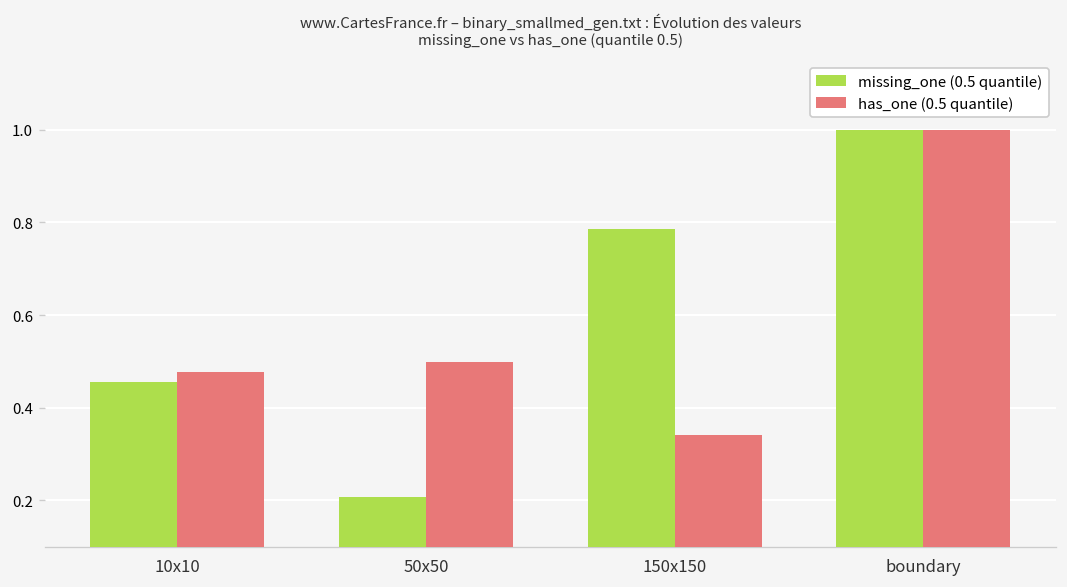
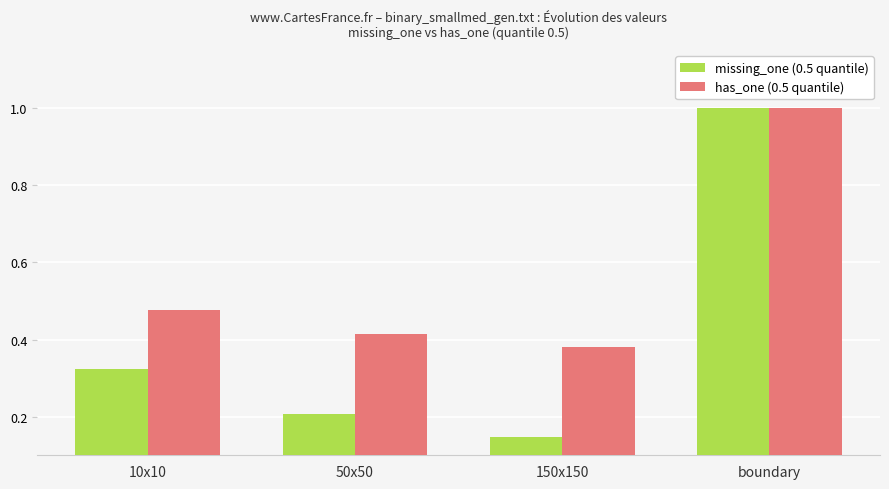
  {
    "missing_one (0.5 quantile)": {
-     "10x10": 0.46,
+     "10x10": 0.32,
      "50x50": 0.21,
-     "150x150": 0.79,
+     "150x150": 0.15,
      "boundary": 1.00
    },
    "has_one (0.5 quantile)": {
      "10x10": 0.48,
-     "50x50": 0.50,
-     "150x150": 0.34,
+     "50x50": 0.41,
+     "150x150": 0.38,
      "boundary": 1.00
    }
  }
